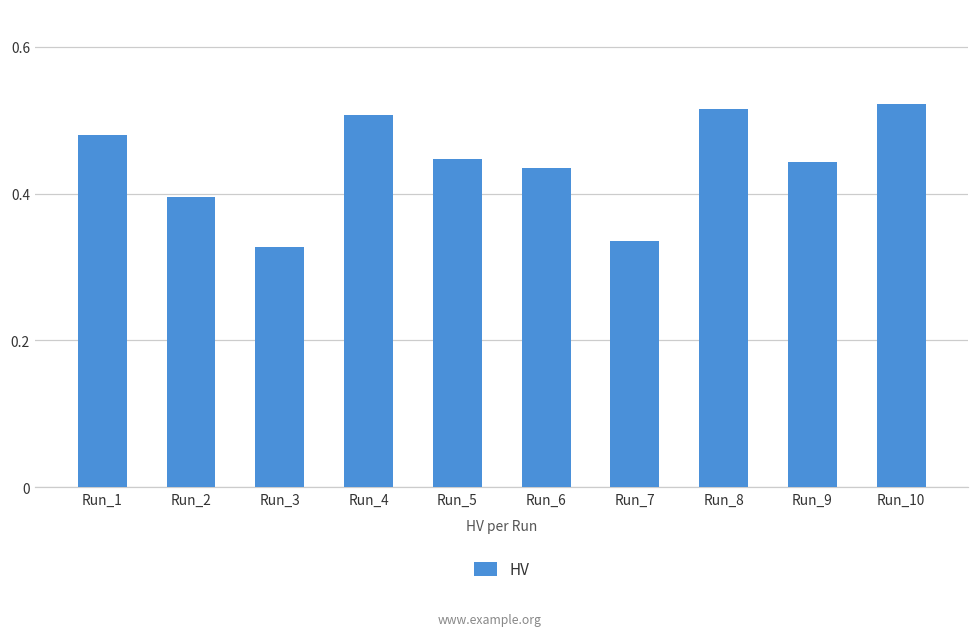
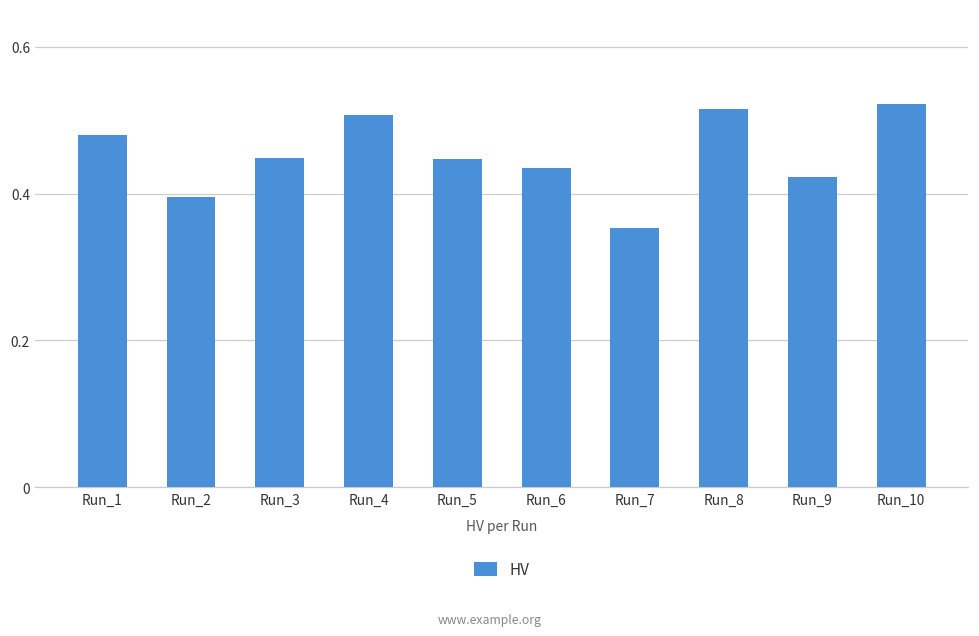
  {
    "Run_1": 0.48,
    "Run_2": 0.40,
-   "Run_3": 0.33,
+   "Run_3": 0.45,
    "Run_4": 0.51,
    "Run_5": 0.45,
    "Run_6": 0.43,
-   "Run_7": 0.34,
+   "Run_7": 0.35,
    "Run_8": 0.51,
-   "Run_9": 0.44,
+   "Run_9": 0.42,
    "Run_10": 0.52
  }
